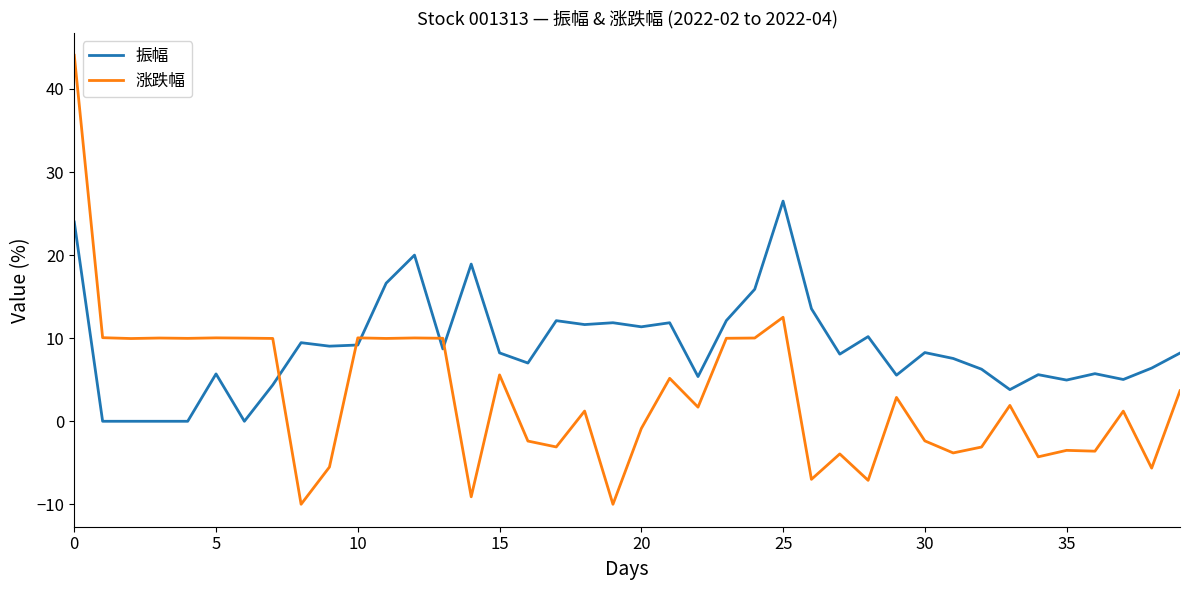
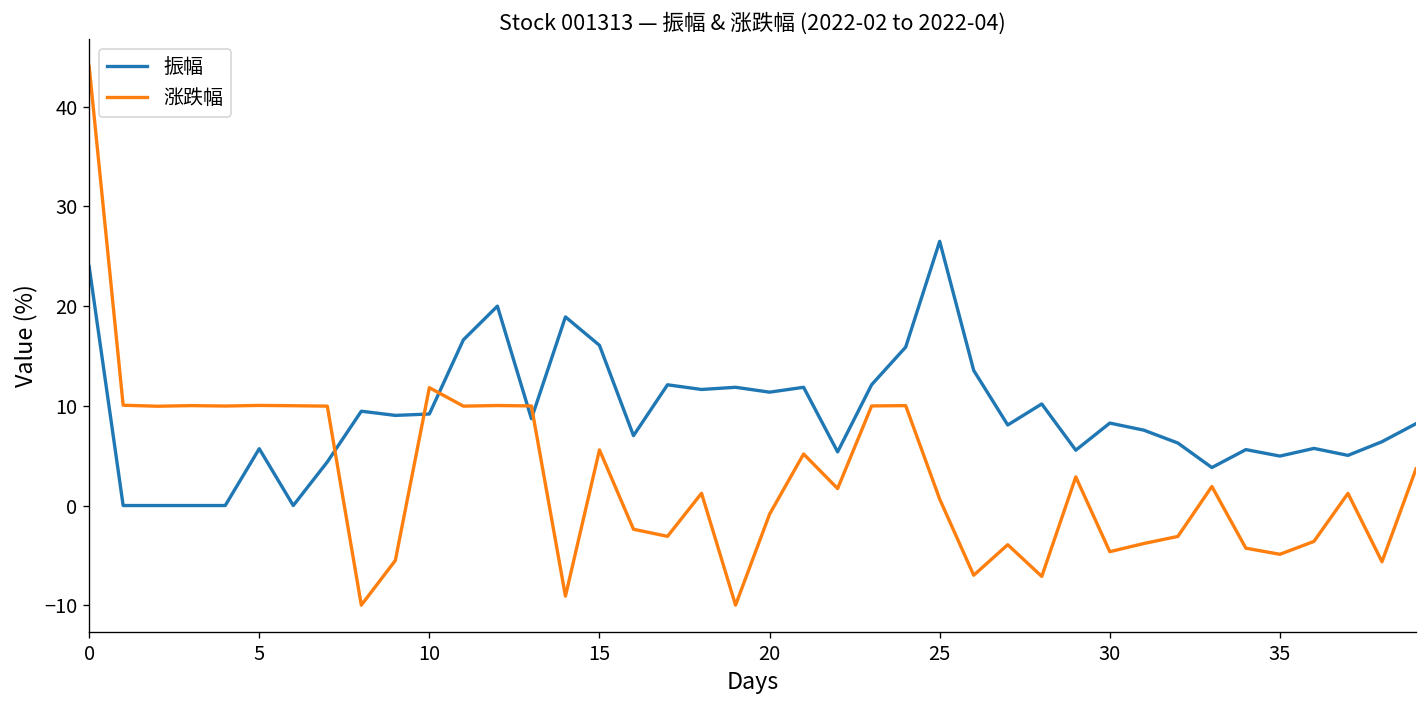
  {
    "振幅": {
      "0": 24,
      "5": 6,
      "10": 9,
-     "15": 8,
+     "15": 16,
      "20": 11,
      "25": 27,
      "30": 8,
      "35": 5
    },
    "涨跌幅": {
      "0": 44,
      "5": 10,
-     "10": 10,
+     "10": 12,
      "15": 6,
      "20": -1,
-     "25": 13,
-     "30": -2,
-     "35": -4
+     "25": 1,
+     "30": -5,
+     "35": -5
    }
  }
